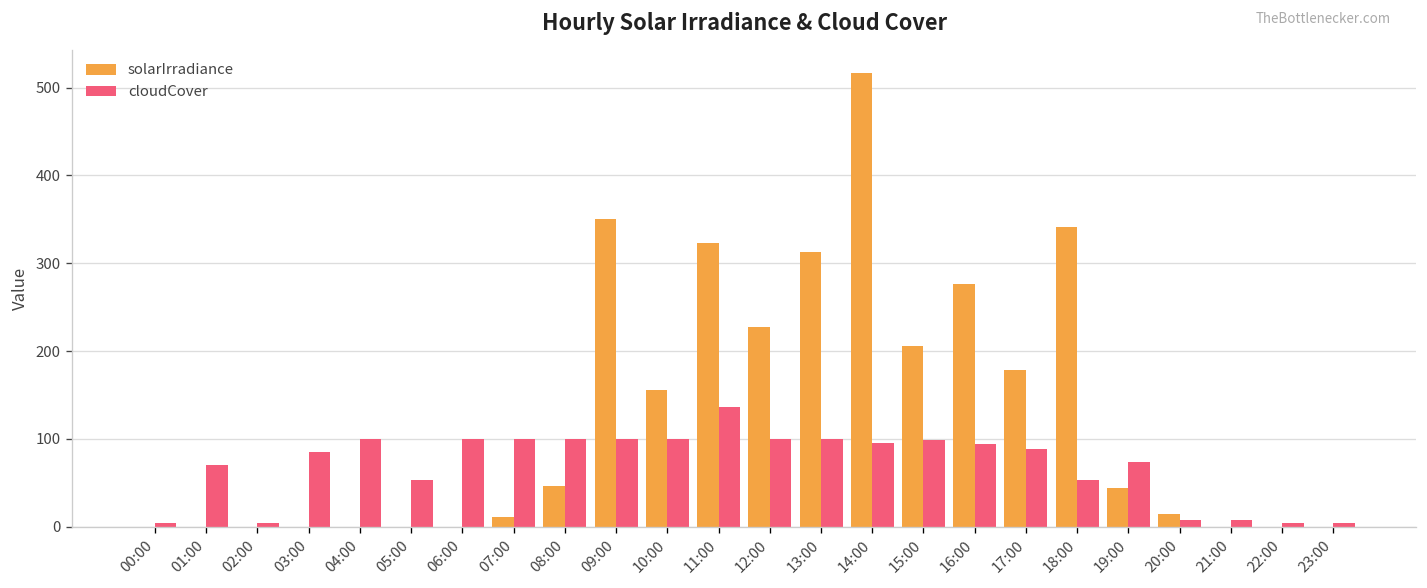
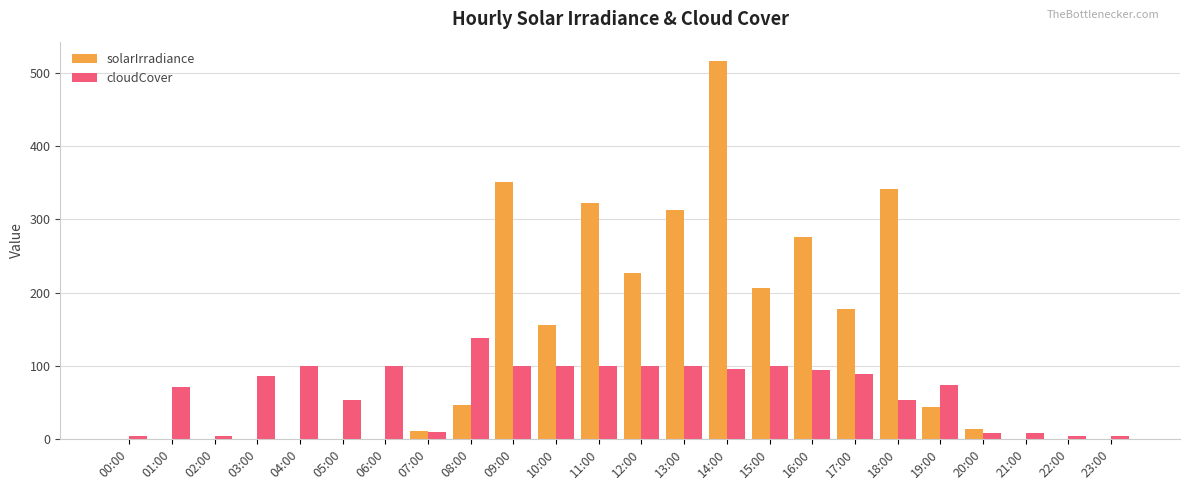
  {
    "solarIrradiance": {
      "00:00": 0,
      "01:00": 0,
      "02:00": 0,
      "03:00": 0,
      "04:00": 0,
      "05:00": 0,
      "06:00": 0,
      "07:00": 10,
      "08:00": 50,
      "09:00": 350,
      "10:00": 160,
      "11:00": 320,
      "12:00": 230,
      "13:00": 310,
      "14:00": 520,
      "15:00": 210,
      "16:00": 280,
      "17:00": 180,
      "18:00": 340,
      "19:00": 40,
      "20:00": 10,
      "21:00": 0,
      "22:00": 0,
      "23:00": 0
    },
    "cloudCover": {
      "00:00": 0,
      "01:00": 70,
      "02:00": 0,
      "03:00": 90,
      "04:00": 100,
      "05:00": 50,
      "06:00": 100,
-     "07:00": 100,
-     "08:00": 100,
+     "07:00": 10,
+     "08:00": 140,
      "09:00": 100,
      "10:00": 100,
-     "11:00": 140,
+     "11:00": 100,
      "12:00": 100,
      "13:00": 100,
      "14:00": 100,
      "15:00": 100,
      "16:00": 90,
      "17:00": 90,
      "18:00": 50,
      "19:00": 70,
      "20:00": 10,
      "21:00": 10,
      "22:00": 0,
      "23:00": 0
    }
  }
